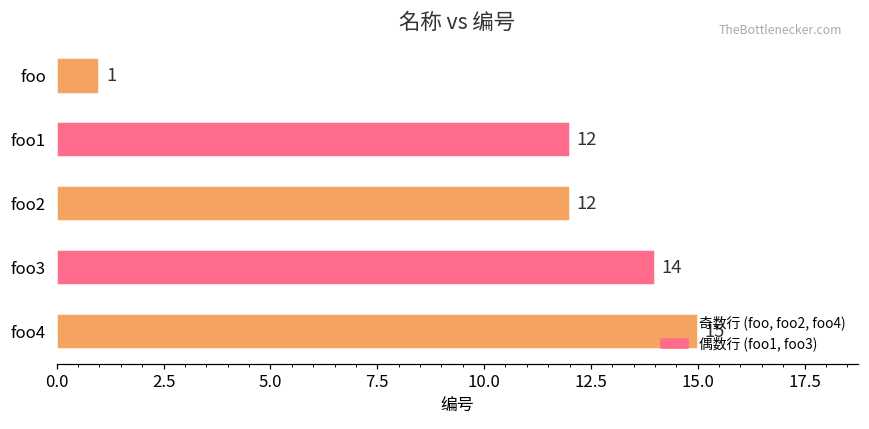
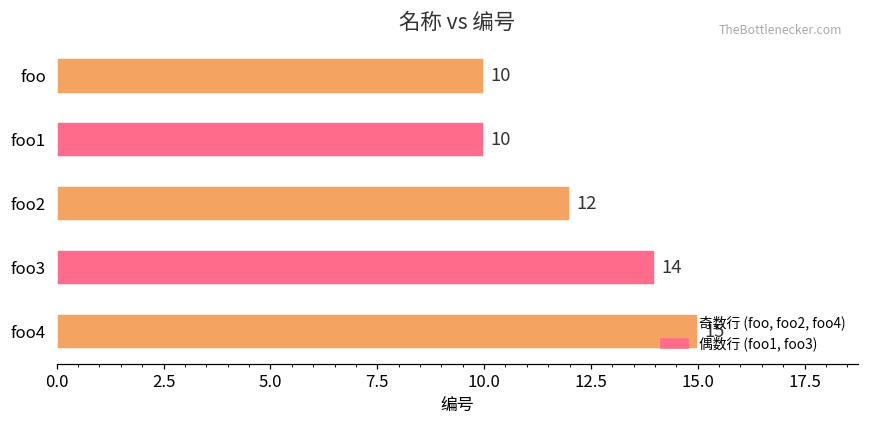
  {
-   "foo": 1,
-   "foo1": 12,
+   "foo": 10,
+   "foo1": 10,
    "foo2": 12,
    "foo3": 14,
    "foo4": 15
  }
